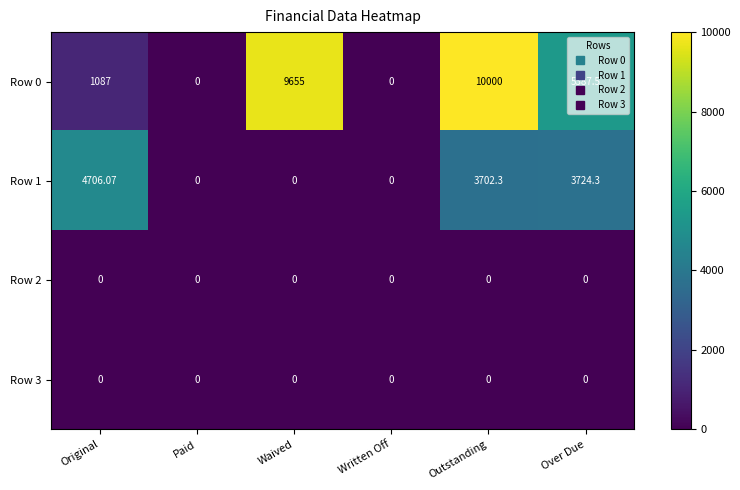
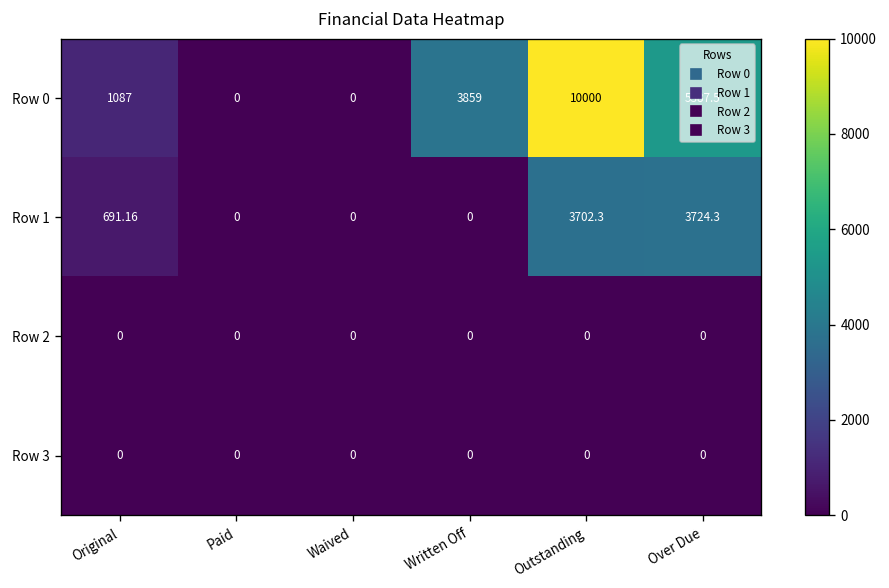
  {
    "Row 0": {
      "Original": 1087,
      "Paid": 0,
-     "Waived": 9655,
-     "Written Off": 0,
+     "Waived": 0,
+     "Written Off": 3859,
      "Outstanding": 10000
    },
    "Row 1": {
-     "Original": 4706.07,
+     "Original": 691.16,
      "Paid": 0,
      "Waived": 0,
      "Written Off": 0,
      "Outstanding": 3702.3,
      "Over Due": 3724.3
    },
    "Row 2": {
      "Original": 0,
      "Paid": 0,
      "Waived": 0,
      "Written Off": 0,
      "Outstanding": 0,
      "Over Due": 0
    },
    "Row 3": {
      "Original": 0,
      "Paid": 0,
      "Waived": 0,
      "Written Off": 0,
      "Outstanding": 0,
      "Over Due": 0
    }
  }
